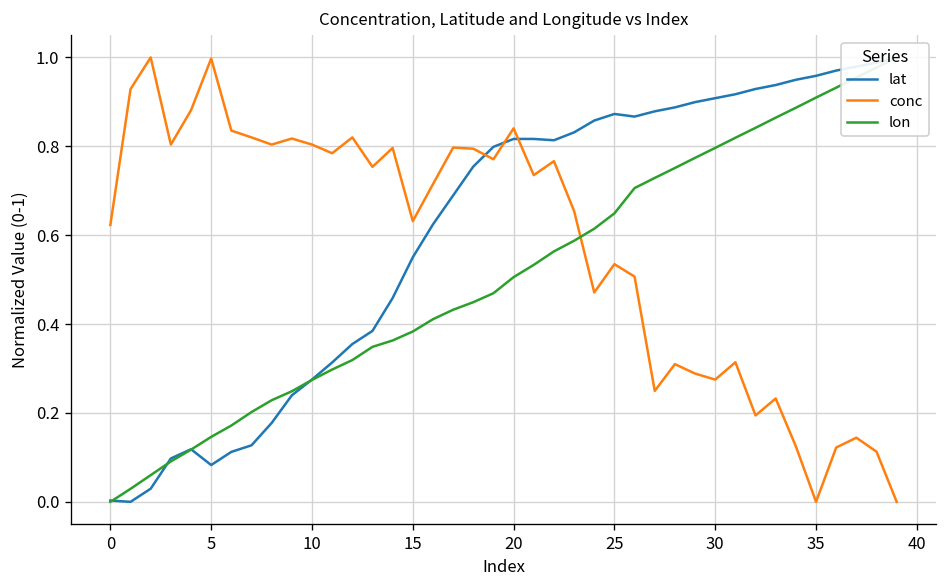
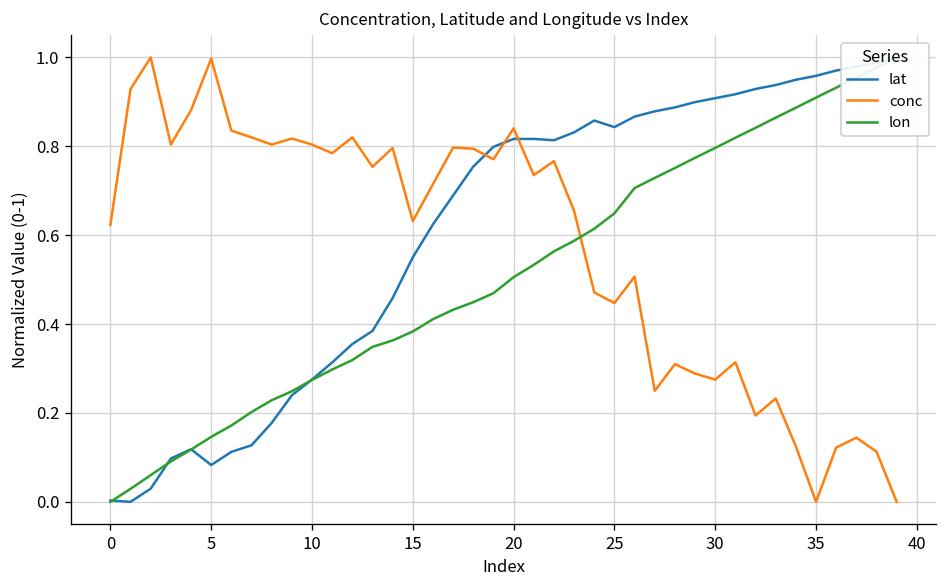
  {
    "lat": {
      "5": 0.08,
      "15": 0.55,
      "20": 0.82,
-     "25": 0.87,
+     "25": 0.84,
      "30": 0.91,
      "35": 0.96
    },
    "conc": {
      "0": 0.62,
      "5": 1.00,
      "10": 0.80,
      "15": 0.63,
      "20": 0.84,
-     "25": 0.53,
+     "25": 0.45,
      "30": 0.28,
      "35": 0.00
    },
    "lon": {
      "5": 0.15,
      "15": 0.38,
      "20": 0.51,
      "25": 0.65,
      "30": 0.80,
      "35": 0.91
    }
  }
